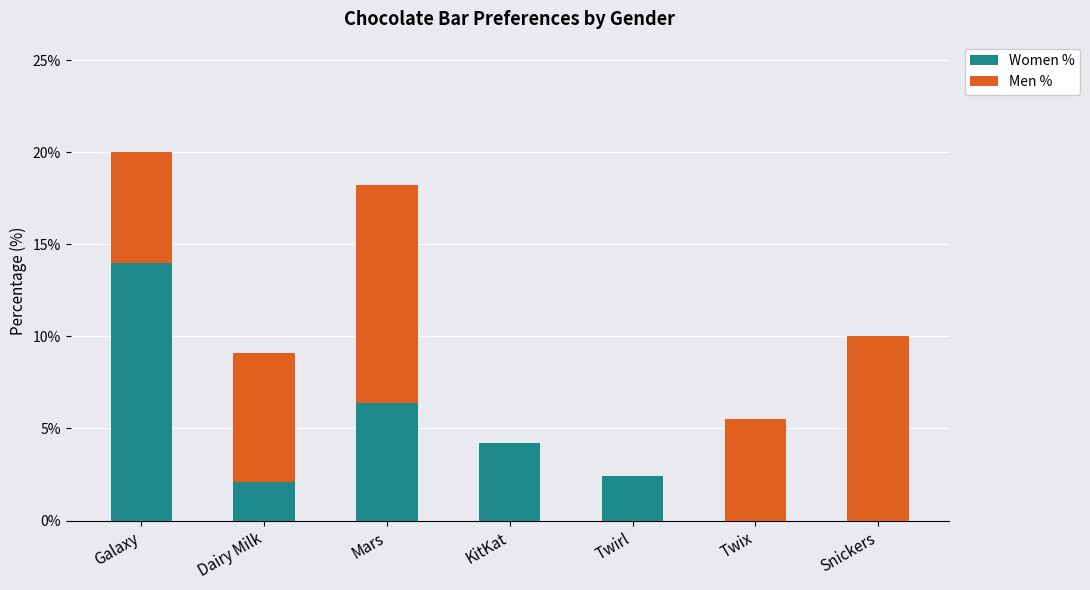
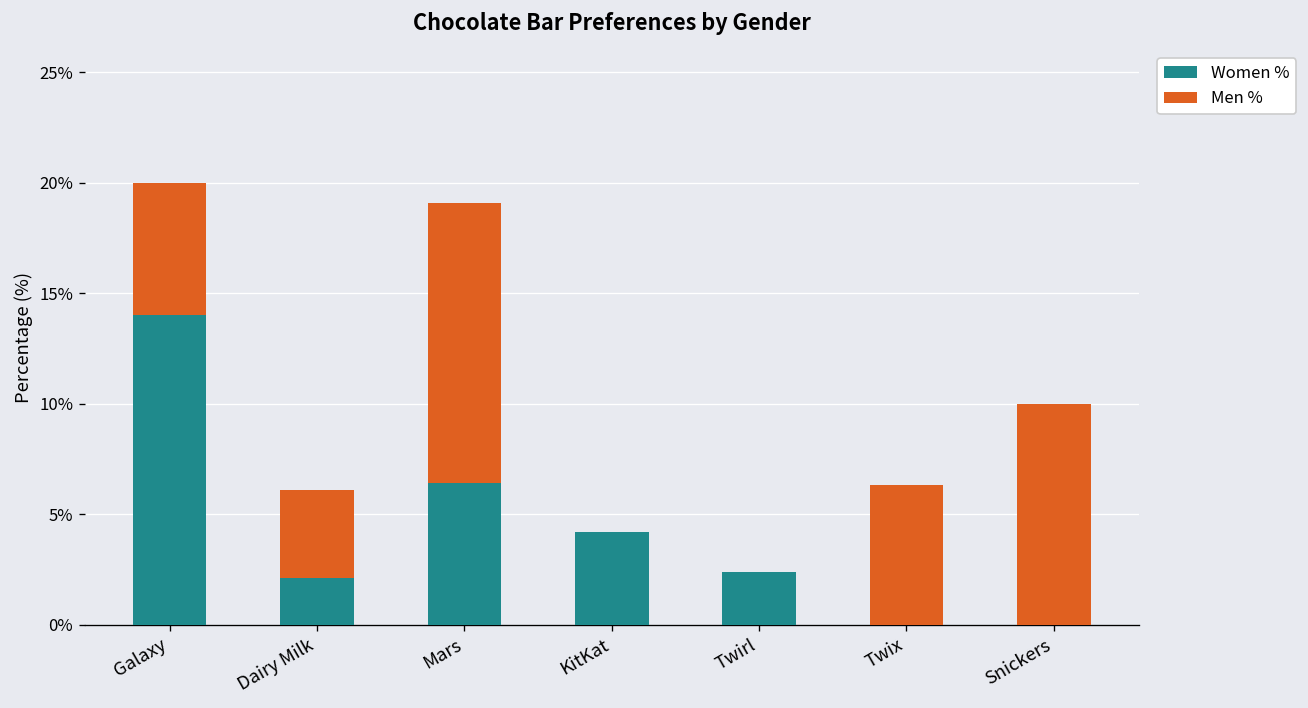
  {
    "Women %": {
      "Galaxy": "14.0%",
      "Dairy Milk": "2.1%",
      "Mars": "6.4%",
      "KitKat": "4.2%",
      "Twirl": "2.4%",
      "Twix": "0.0%",
      "Snickers": "0.0%"
    },
    "Men %": {
      "Galaxy": "6.0%",
-     "Dairy Milk": "7%",
-     "Mars": "11.8%",
+     "Dairy Milk": "4%",
+     "Mars": "12.7%",
      "KitKat": "0.0%",
      "Twirl": "0.0%",
-     "Twix": "5.5%",
+     "Twix": "6.3%",
      "Snickers": "10.0%"
    }
  }
